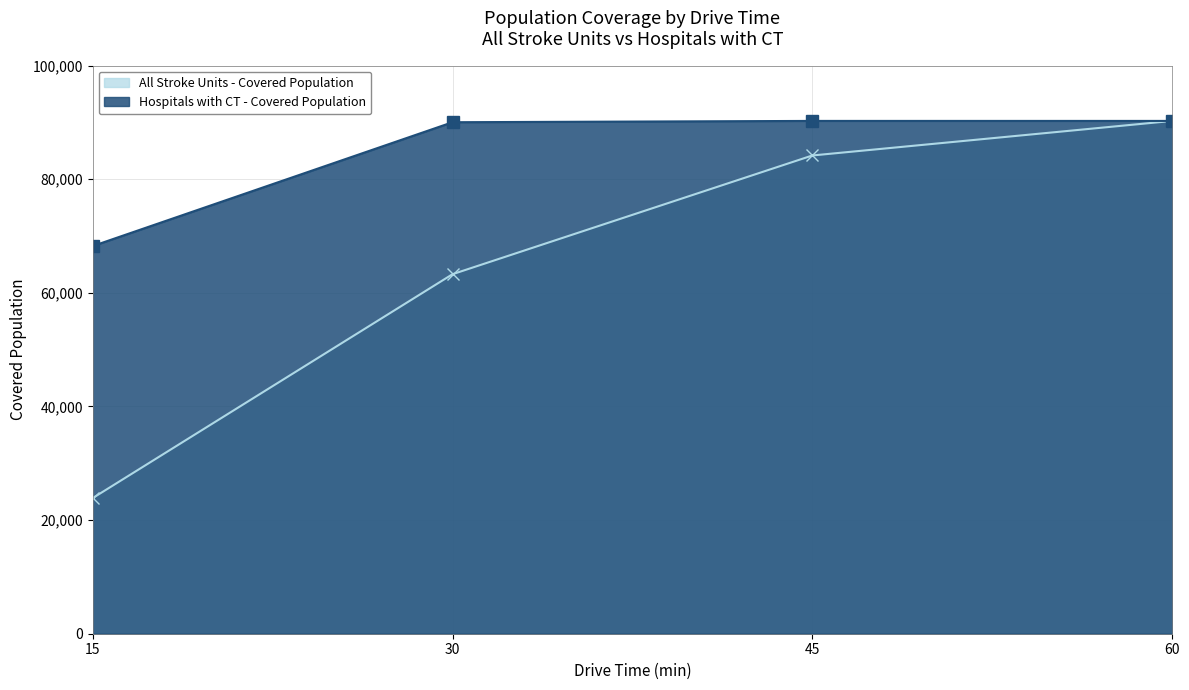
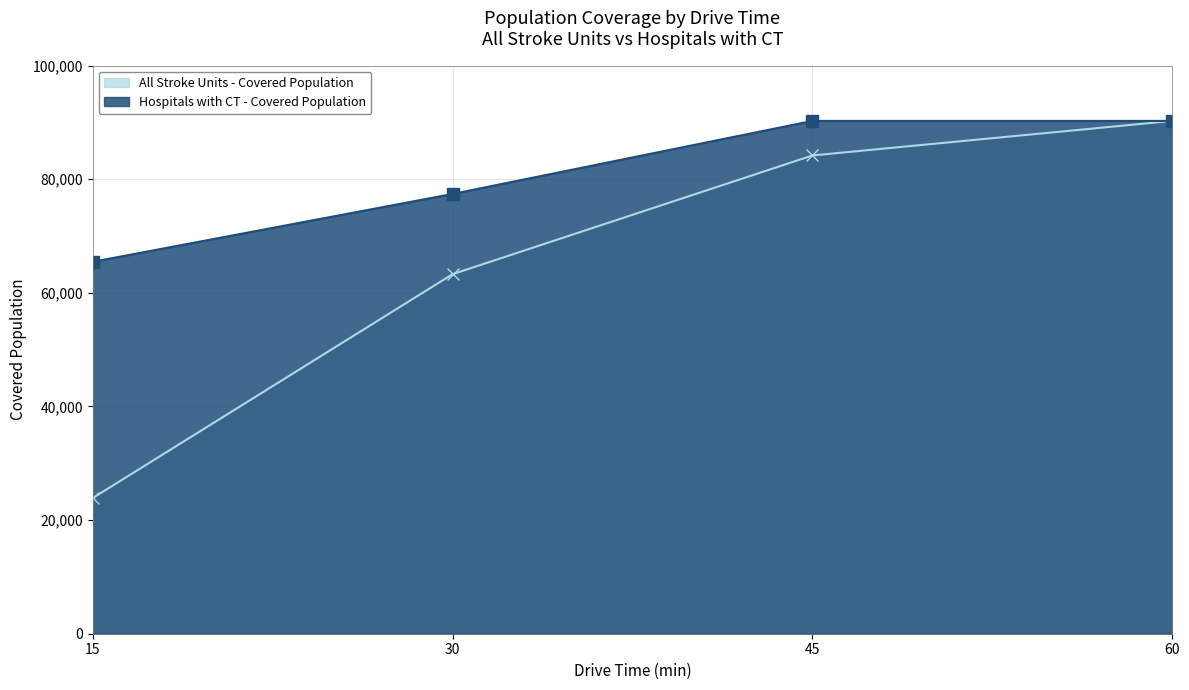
  {
    "All Stroke Units - Covered Population": {
      "15": "24,000",
      "30": "63,000",
      "45": "84,000"
    },
    "Hospitals with CT - Covered Population": {
-     "15": "68,000",
-     "30": "90,000",
+     "15": "65,000",
+     "30": "77,000",
      "45": "90,000"
    }
  }
